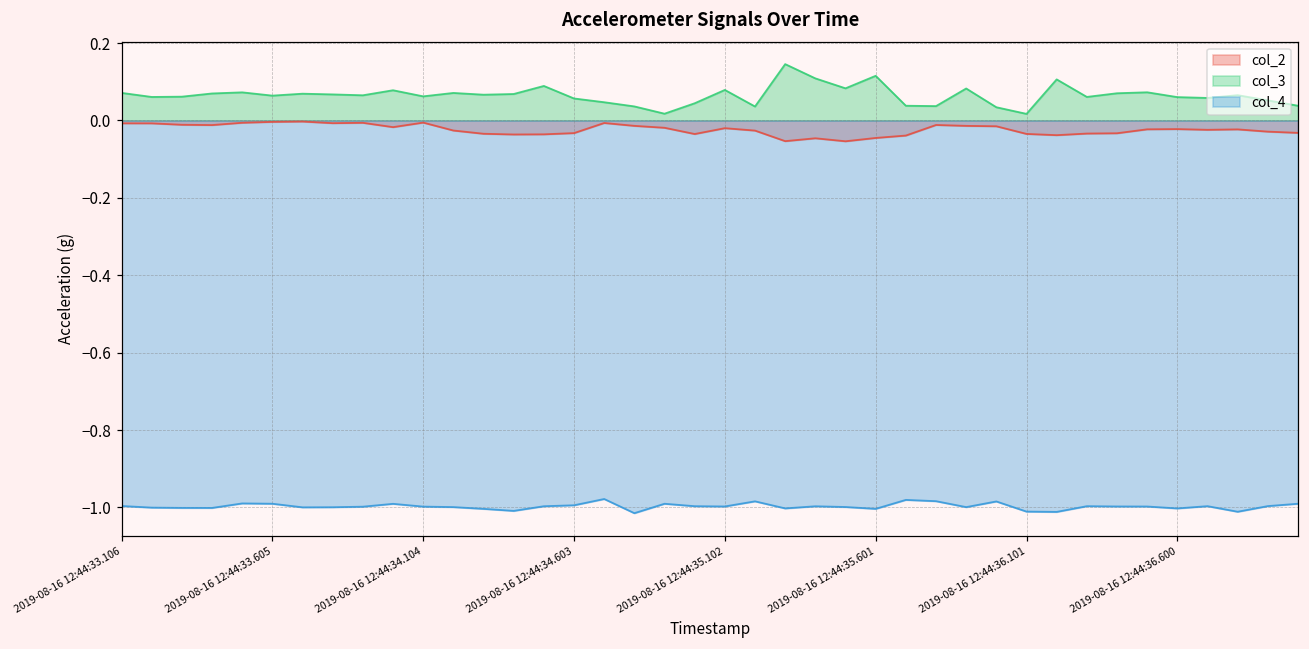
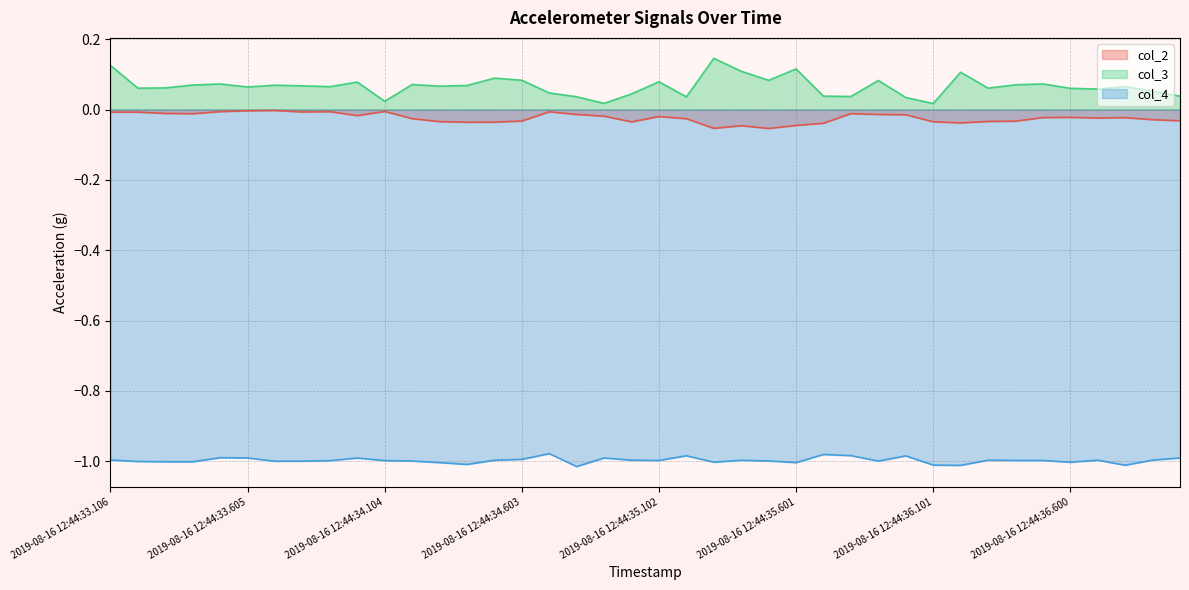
  {
    "col_3": {
-     "2019-08-16 12:44:33.106": 0.07,
+     "2019-08-16 12:44:33.106": 0.13,
      "2019-08-16 12:44:33.605": 0.06,
-     "2019-08-16 12:44:34.104": 0.06,
-     "2019-08-16 12:44:34.603": 0.06,
+     "2019-08-16 12:44:34.104": 0.02,
+     "2019-08-16 12:44:34.603": 0.08,
      "2019-08-16 12:44:35.102": 0.08,
      "2019-08-16 12:44:35.601": 0.12,
      "2019-08-16 12:44:36.101": 0.02,
      "2019-08-16 12:44:36.600": 0.06
    }
  }
